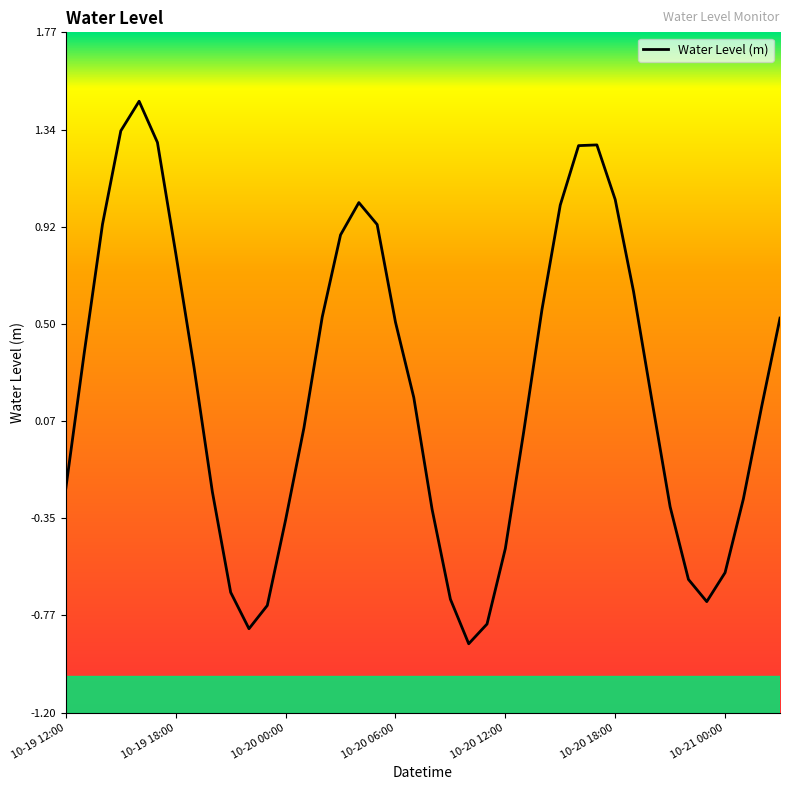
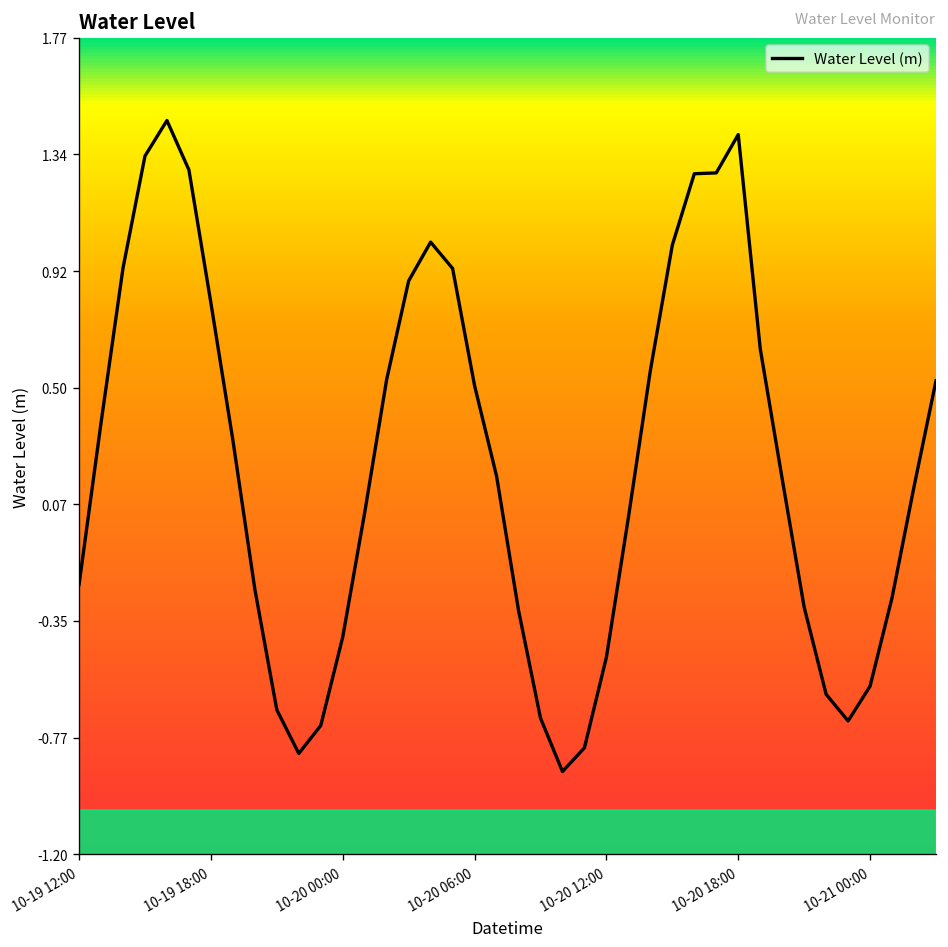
  {
    "10-19 12:00": -0.22,
    "10-19 18:00": 0.80,
-   "10-20 00:00": -0.36,
+   "10-20 00:00": -0.41,
    "10-20 06:00": 0.50,
    "10-20 12:00": -0.48,
-   "10-20 18:00": 1.04,
+   "10-20 18:00": 1.42,
    "10-21 00:00": -0.59
  }
